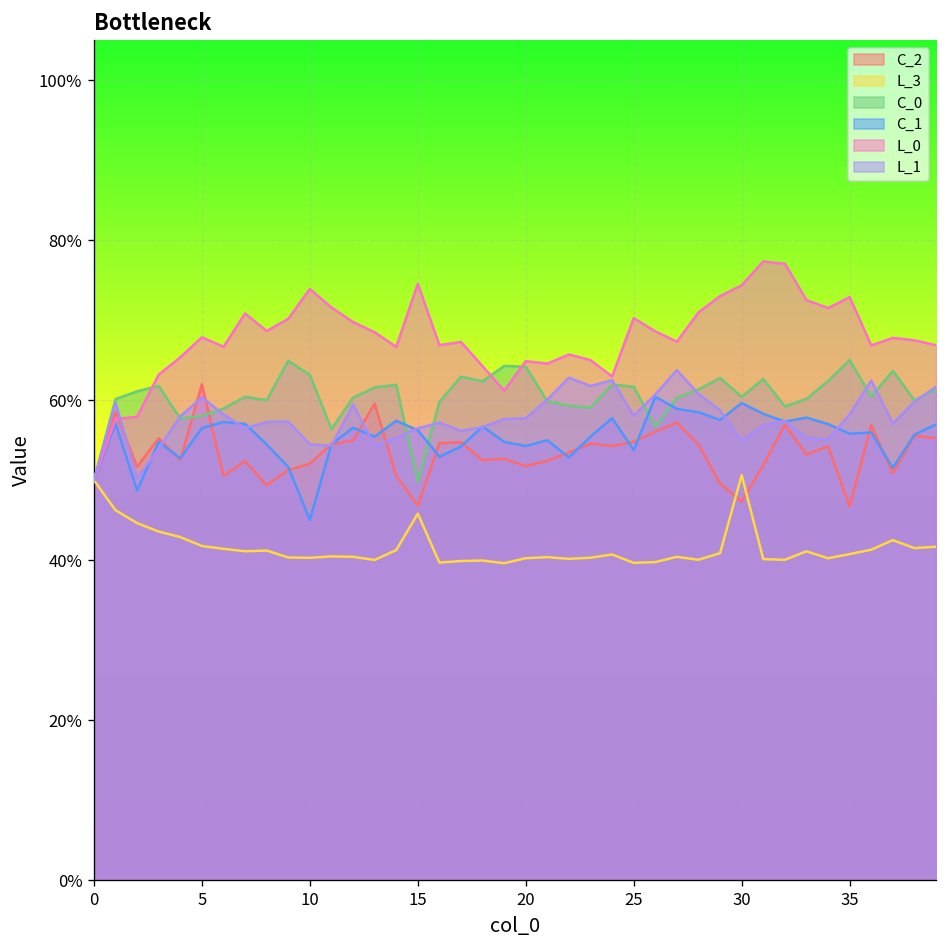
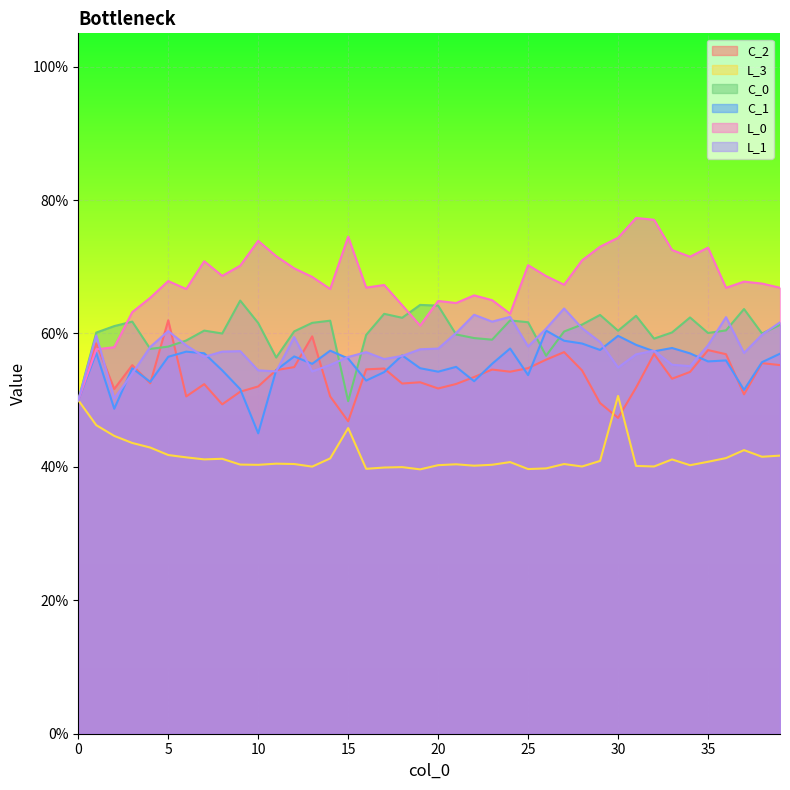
  {
    "C_2": {
      "5": "62%",
      "10": "52%",
      "15": "47%",
      "20": "52%",
      "25": "55%",
      "30": "47%",
-     "35": "47%"
+     "35": "58%"
    },
    "L_3": {
      "5": "42%",
      "10": "40%",
      "15": "46%",
      "20": "40%",
      "25": "40%",
      "30": "51%",
      "35": "41%"
    },
    "C_0": {
      "5": "58%",
-     "10": "63%",
+     "10": "62%",
      "15": "50%",
      "20": "64%",
      "25": "62%",
      "30": "60%",
-     "35": "65%"
+     "35": "60%"
    },
    "C_1": {
      "5": "57%",
      "10": "45%",
      "20": "54%",
      "25": "54%",
      "30": "60%",
      "35": "56%"
    },
    "L_0": {
      "5": "68%",
      "10": "74%",
      "15": "75%",
      "20": "65%",
      "25": "70%",
      "30": "74%",
      "35": "73%"
    },
    "L_1": {
      "5": "60%",
      "10": "54%",
      "20": "58%",
      "25": "58%",
      "30": "55%",
      "35": "58%"
    }
  }
